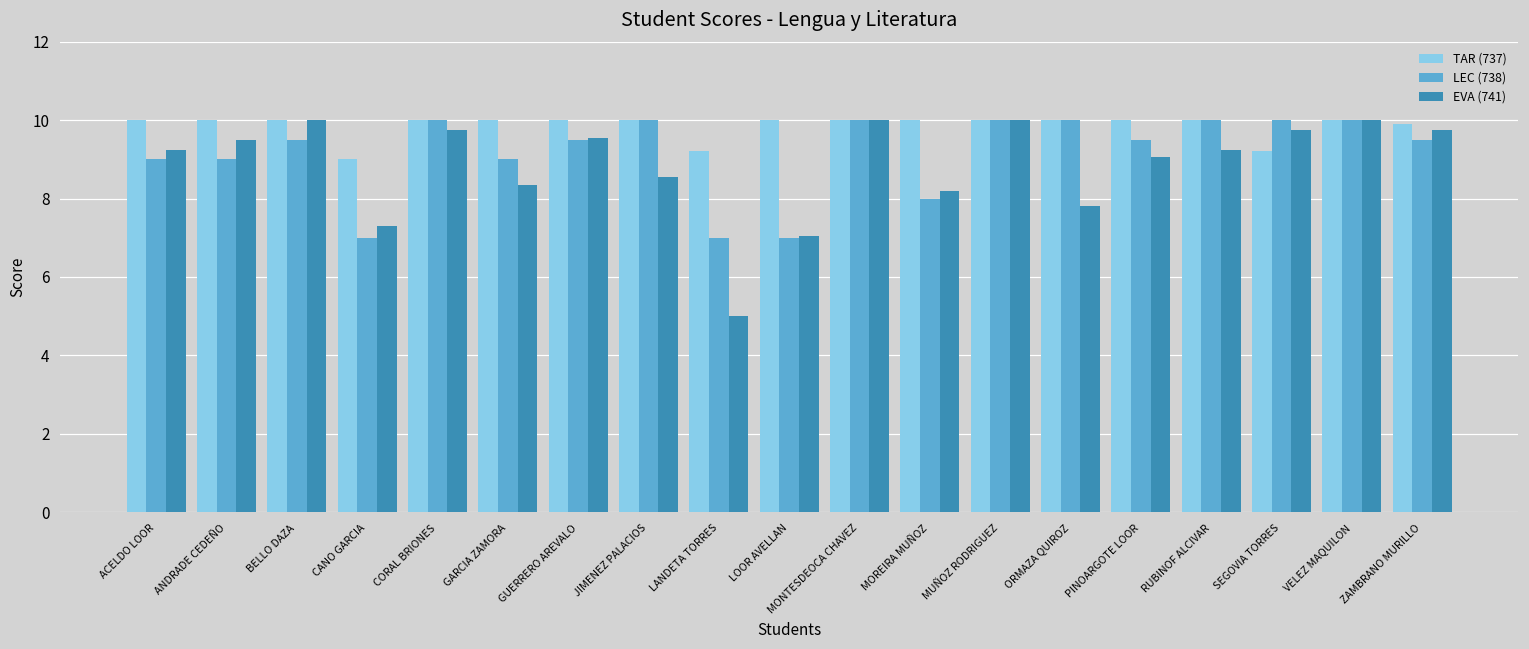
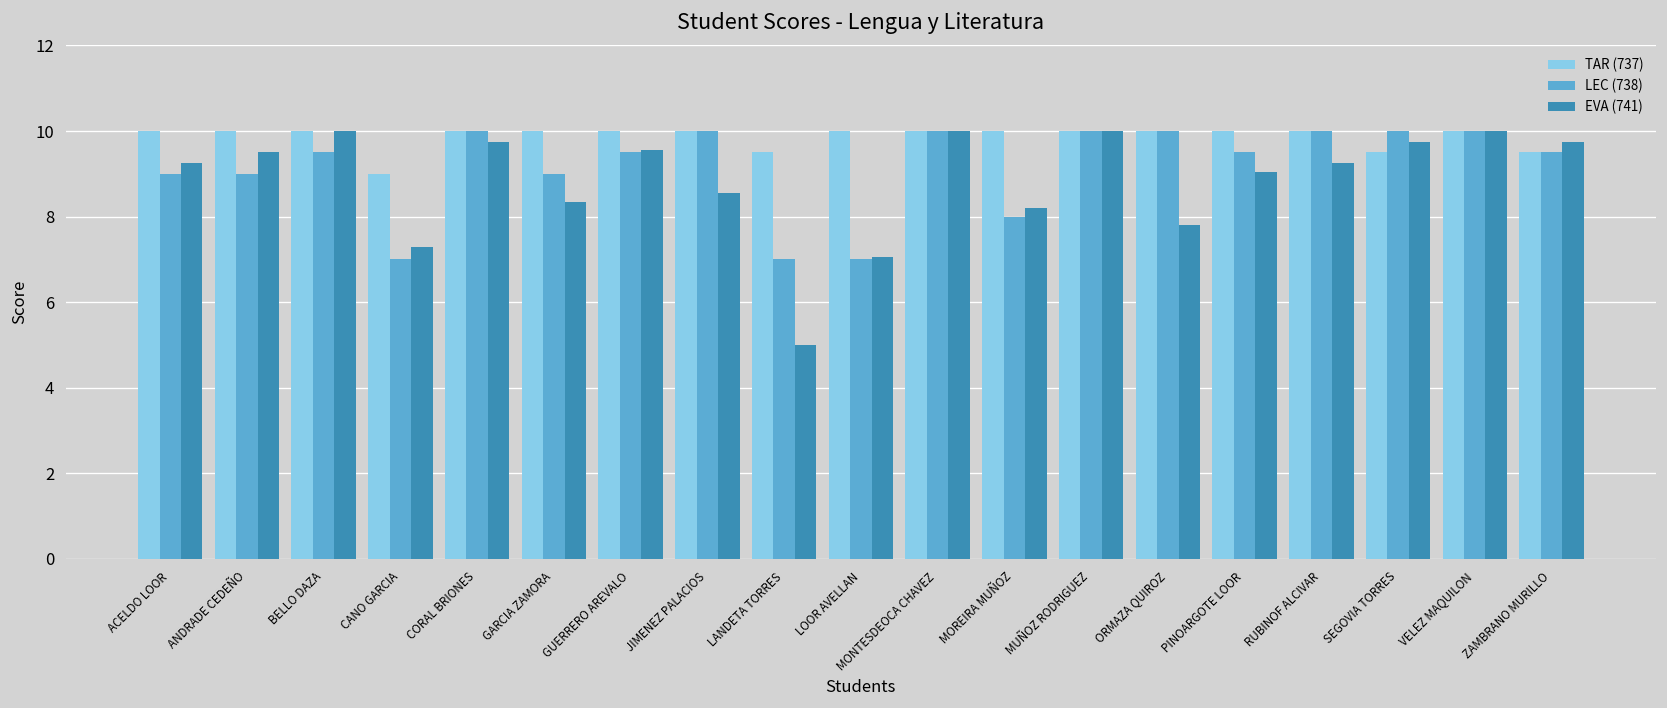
  {
    "TAR (737)": {
      "ACELDO LOOR": 10.0,
      "ANDRADE CEDEÑO": 10.0,
      "BELLO DAZA": 10.0,
      "CANO GARCIA": 9.0,
      "CORAL BRIONES": 10.0,
      "GARCIA ZAMORA": 10.0,
      "GUERRERO AREVALO": 10.0,
      "JIMENEZ PALACIOS": 10.0,
-     "LANDETA TORRES": 9.2,
+     "LANDETA TORRES": 9.5,
      "LOOR AVELLAN": 10.0,
      "MONTESDEOCA CHAVEZ": 10.0,
      "MOREIRA MUÑOZ": 10.0,
      "MUÑOZ RODRIGUEZ": 10.0,
      "ORMAZA QUIROZ": 10.0,
      "PINOARGOTE LOOR": 10.0,
      "RUBINOF ALCIVAR": 10.0,
-     "SEGOVIA TORRES": 9.2,
+     "SEGOVIA TORRES": 9.5,
      "VELEZ MAQUILON": 10.0,
-     "ZAMBRANO MURILLO": 9.9
+     "ZAMBRANO MURILLO": 9.5
    }
  }
